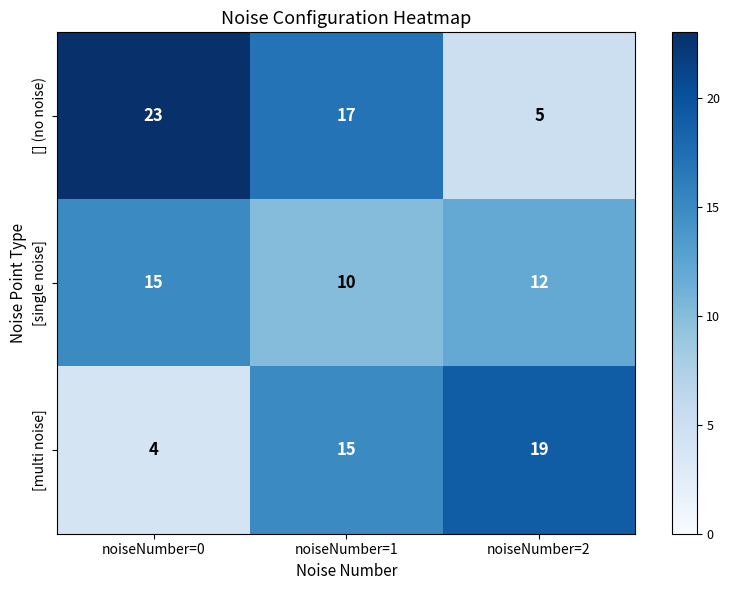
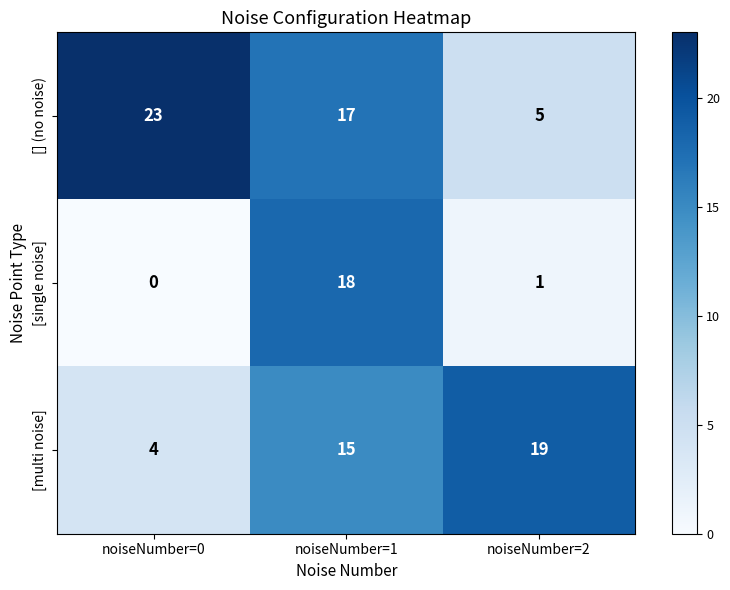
  {
    "[] (no noise)": {
      "noiseNumber=0": 23,
      "noiseNumber=1": 17,
      "noiseNumber=2": 5
    },
    "[single noise]": {
-     "noiseNumber=0": 15,
-     "noiseNumber=1": 10,
-     "noiseNumber=2": 12
+     "noiseNumber=0": 0,
+     "noiseNumber=1": 18,
+     "noiseNumber=2": 1
    },
    "[multi noise]": {
      "noiseNumber=0": 4,
      "noiseNumber=1": 15,
      "noiseNumber=2": 19
    }
  }
